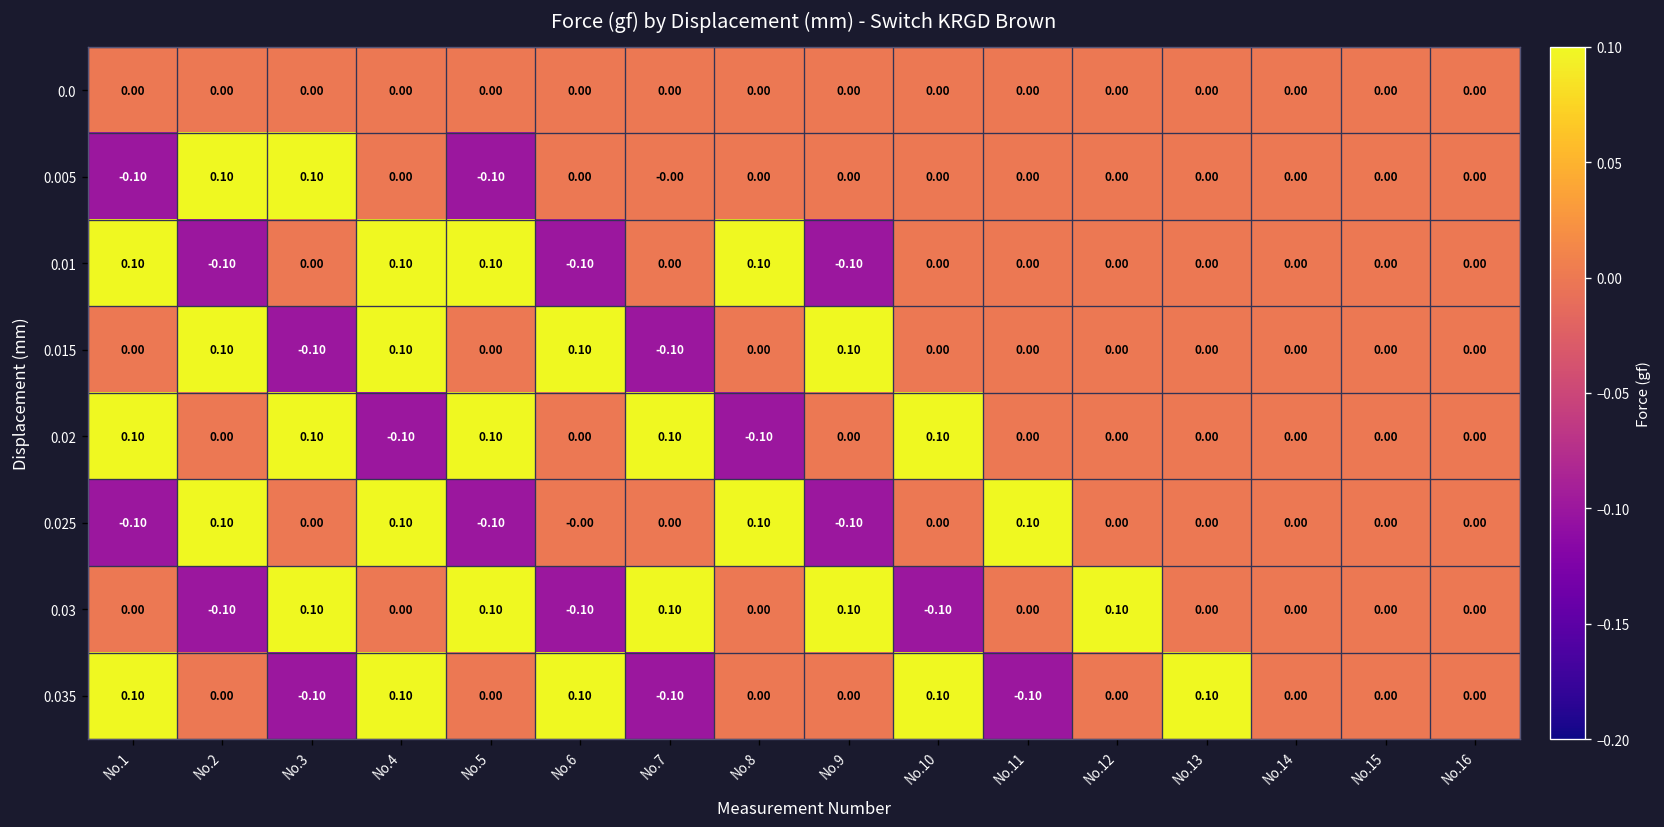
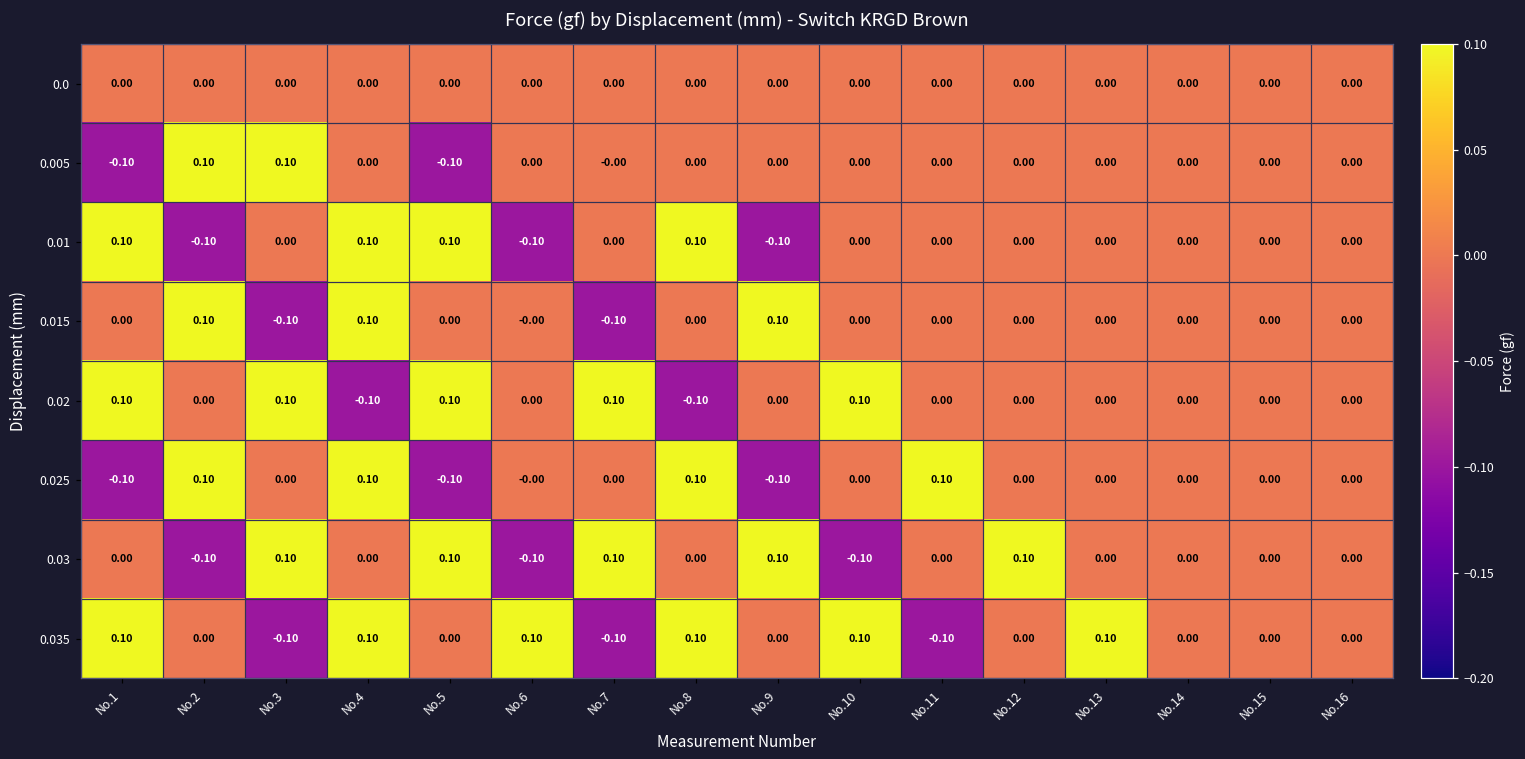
  {
    "0.0": {
      "No.1": 0.00,
      "No.2": 0.00,
      "No.3": 0.00,
      "No.4": 0.00,
      "No.5": 0.00,
      "No.6": 0.00,
      "No.7": 0.00,
      "No.8": 0.00,
      "No.9": 0.00,
      "No.10": 0.00,
      "No.11": 0.00,
      "No.12": 0.00,
      "No.13": 0.00,
      "No.14": 0.00,
      "No.15": 0.00,
      "No.16": 0.00
    },
    "0.005": {
      "No.1": -0.10,
      "No.2": 0.10,
      "No.3": 0.10,
      "No.4": 0.00,
      "No.5": -0.10,
      "No.6": 0.00,
      "No.7": -0.00,
      "No.8": 0.00,
      "No.9": 0.00,
      "No.10": 0.00,
      "No.11": 0.00,
      "No.12": 0.00,
      "No.13": 0.00,
      "No.14": 0.00,
      "No.15": 0.00,
      "No.16": 0.00
    },
    "0.01": {
      "No.1": 0.10,
      "No.2": -0.10,
      "No.3": 0.00,
      "No.4": 0.10,
      "No.5": 0.10,
      "No.6": -0.10,
      "No.7": 0.00,
      "No.8": 0.10,
      "No.9": -0.10,
      "No.10": 0.00,
      "No.11": 0.00,
      "No.12": 0.00,
      "No.13": 0.00,
      "No.14": 0.00,
      "No.15": 0.00,
      "No.16": 0.00
    },
    "0.015": {
      "No.1": 0.00,
      "No.2": 0.10,
      "No.3": -0.10,
      "No.4": 0.10,
      "No.5": 0.00,
-     "No.6": 0.10,
+     "No.6": -0.00,
      "No.7": -0.10,
      "No.8": 0.00,
      "No.9": 0.10,
      "No.10": 0.00,
      "No.11": 0.00,
      "No.12": 0.00,
      "No.13": 0.00,
      "No.14": 0.00,
      "No.15": 0.00,
      "No.16": 0.00
    },
    "0.02": {
      "No.1": 0.10,
      "No.2": 0.00,
      "No.3": 0.10,
      "No.4": -0.10,
      "No.5": 0.10,
      "No.6": 0.00,
      "No.7": 0.10,
      "No.8": -0.10,
      "No.9": 0.00,
      "No.10": 0.10,
      "No.11": 0.00,
      "No.12": 0.00,
      "No.13": 0.00,
      "No.14": 0.00,
      "No.15": 0.00,
      "No.16": 0.00
    },
    "0.025": {
      "No.1": -0.10,
      "No.2": 0.10,
      "No.3": 0.00,
      "No.4": 0.10,
      "No.5": -0.10,
      "No.6": -0.00,
      "No.7": 0.00,
      "No.8": 0.10,
      "No.9": -0.10,
      "No.10": 0.00,
      "No.11": 0.10,
      "No.12": 0.00,
      "No.13": 0.00,
      "No.14": 0.00,
      "No.15": 0.00,
      "No.16": 0.00
    },
    "0.03": {
      "No.1": 0.00,
      "No.2": -0.10,
      "No.3": 0.10,
      "No.4": 0.00,
      "No.5": 0.10,
      "No.6": -0.10,
      "No.7": 0.10,
      "No.8": 0.00,
      "No.9": 0.10,
      "No.10": -0.10,
      "No.11": 0.00,
      "No.12": 0.10,
      "No.13": 0.00,
      "No.14": 0.00,
      "No.15": 0.00,
      "No.16": 0.00
    },
    "0.035": {
      "No.1": 0.10,
      "No.2": 0.00,
      "No.3": -0.10,
      "No.4": 0.10,
      "No.5": 0.00,
      "No.6": 0.10,
      "No.7": -0.10,
-     "No.8": 0.00,
+     "No.8": 0.10,
      "No.9": 0.00,
      "No.10": 0.10,
      "No.11": -0.10,
      "No.12": 0.00,
      "No.13": 0.10,
      "No.14": 0.00,
      "No.15": 0.00,
      "No.16": 0.00
    }
  }
